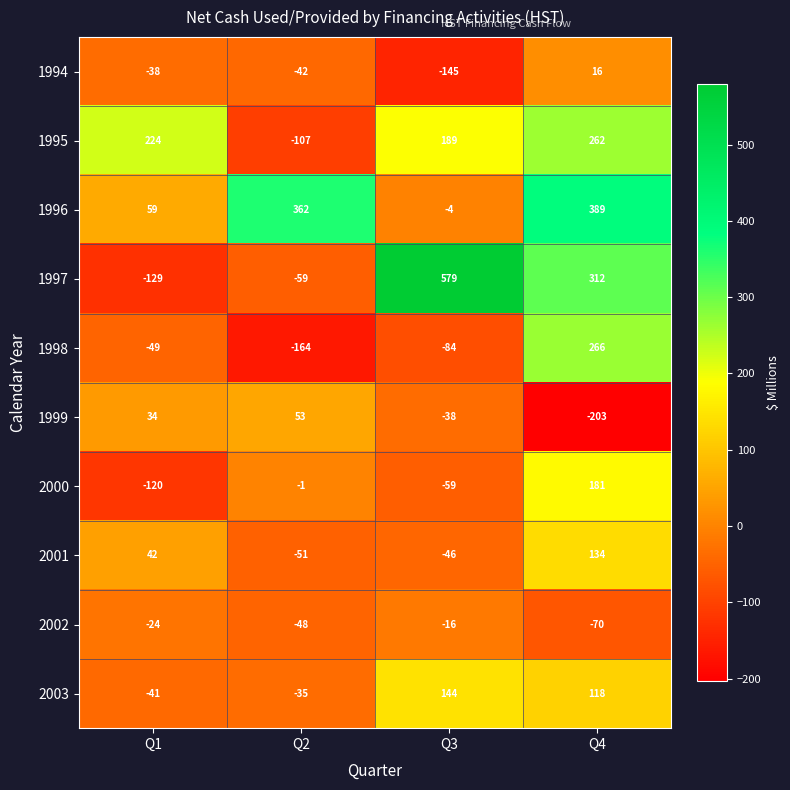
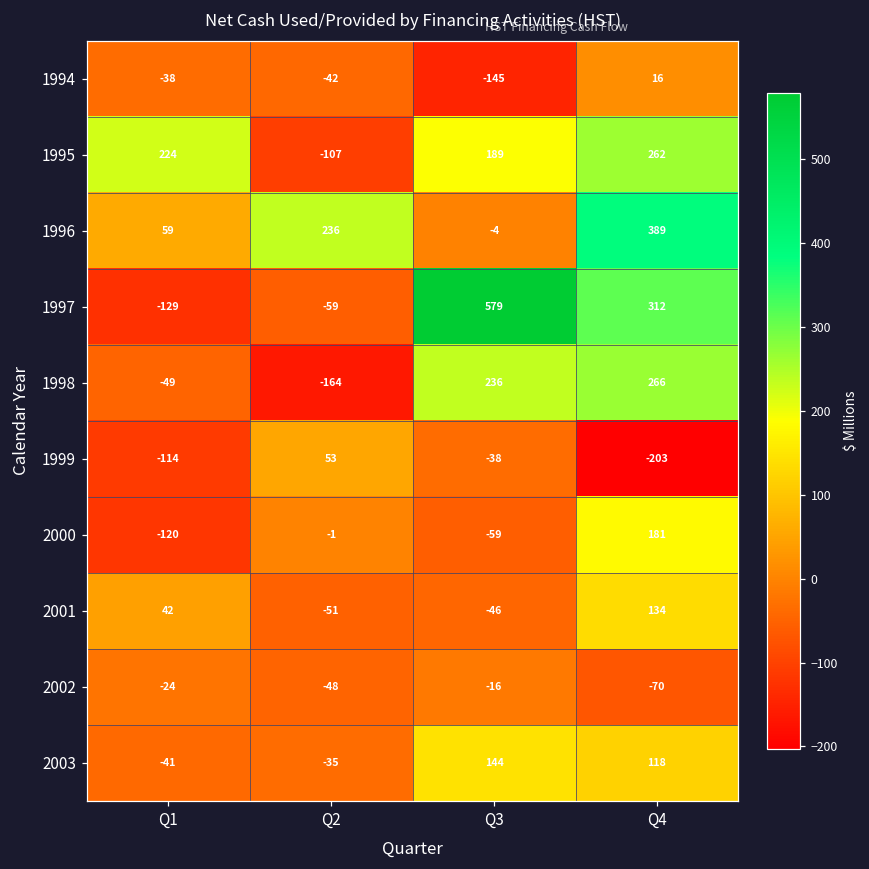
  {
    "1994": {
      "Q1": -38,
      "Q2": -42,
      "Q3": -145,
      "Q4": 16
    },
    "1995": {
      "Q1": 224,
      "Q2": -107,
      "Q3": 189,
      "Q4": 262
    },
    "1996": {
      "Q1": 59,
-     "Q2": 362,
+     "Q2": 236,
      "Q3": -4,
      "Q4": 389
    },
    "1997": {
      "Q1": -129,
      "Q2": -59,
      "Q3": 579,
      "Q4": 312
    },
    "1998": {
      "Q1": -49,
      "Q2": -164,
-     "Q3": -84,
+     "Q3": 236,
      "Q4": 266
    },
    "1999": {
-     "Q1": 34,
+     "Q1": -114,
      "Q2": 53,
      "Q3": -38,
      "Q4": -203
    },
    "2000": {
      "Q1": -120,
      "Q2": -1,
      "Q3": -59,
      "Q4": 181
    },
    "2001": {
      "Q1": 42,
      "Q2": -51,
      "Q3": -46,
      "Q4": 134
    },
    "2002": {
      "Q1": -24,
      "Q2": -48,
      "Q3": -16,
      "Q4": -70
    },
    "2003": {
      "Q1": -41,
      "Q2": -35,
      "Q3": 144,
      "Q4": 118
    }
  }
